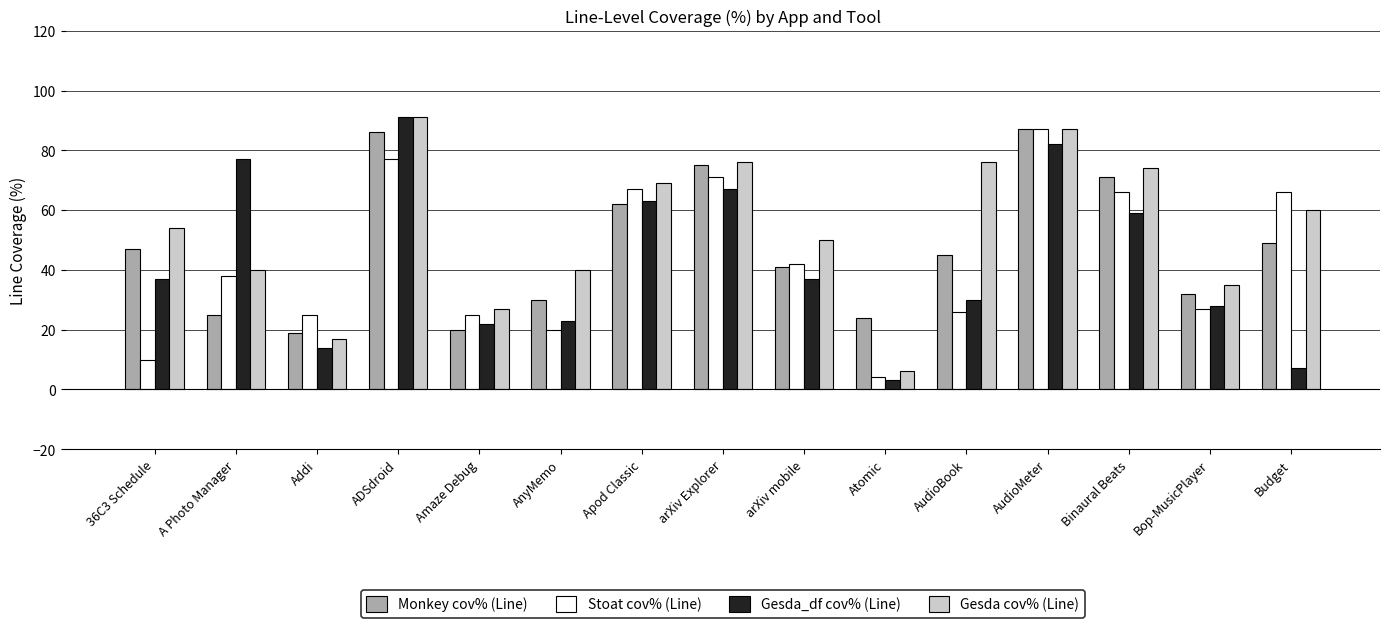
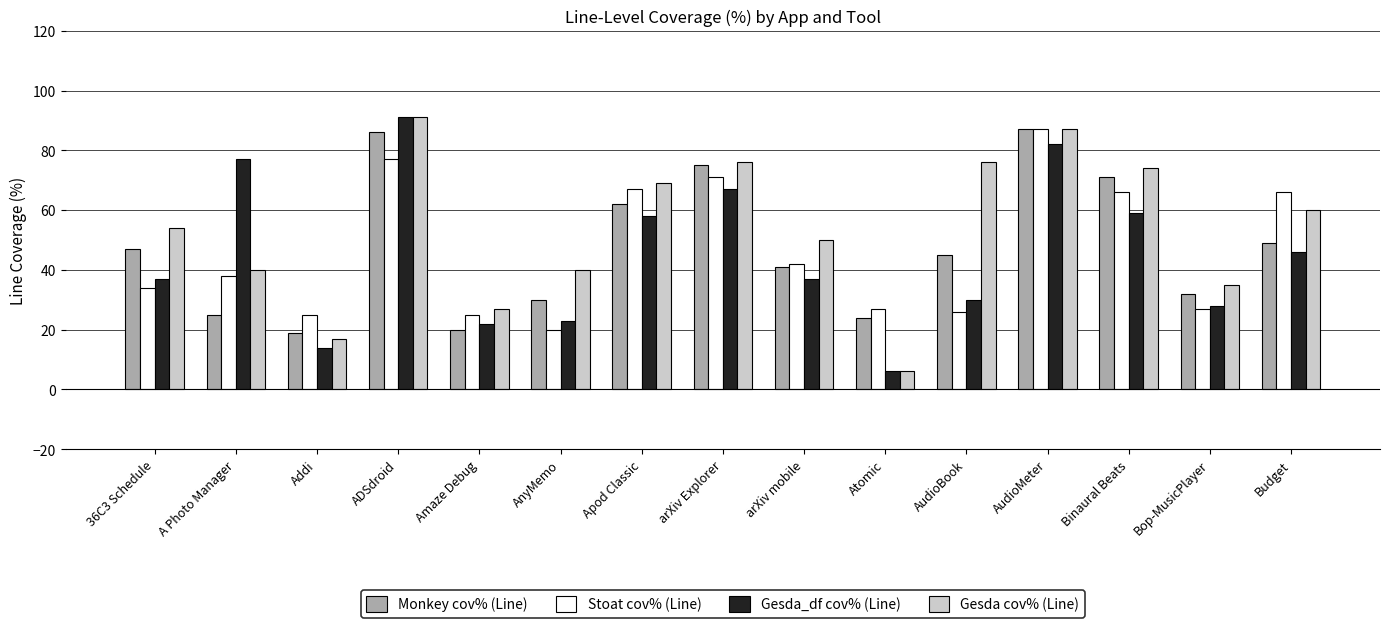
  {
    "Stoat cov% (Line)": {
-     "36C3 Schedule": 10,
+     "36C3 Schedule": 34,
      "A Photo Manager": 38,
      "Addi": 25,
      "ADSdroid": 77,
      "Amaze Debug": 25,
      "AnyMemo": 20,
      "Apod Classic": 67,
      "arXiv Explorer": 71,
      "arXiv mobile": 42,
-     "Atomic": 4,
+     "Atomic": 27,
      "AudioBook": 26,
      "AudioMeter": 87,
      "Binaural Beats": 66,
      "Bop-MusicPlayer": 27,
      "Budget": 66
    },
    "Gesda_df cov% (Line)": {
      "36C3 Schedule": 37,
      "A Photo Manager": 77,
      "Addi": 14,
      "ADSdroid": 91,
      "Amaze Debug": 22,
      "AnyMemo": 23,
-     "Apod Classic": 63,
+     "Apod Classic": 58,
      "arXiv Explorer": 67,
      "arXiv mobile": 37,
-     "Atomic": 3,
+     "Atomic": 6,
      "AudioBook": 30,
      "AudioMeter": 82,
      "Binaural Beats": 59,
      "Bop-MusicPlayer": 28,
-     "Budget": 7
+     "Budget": 46
    }
  }
